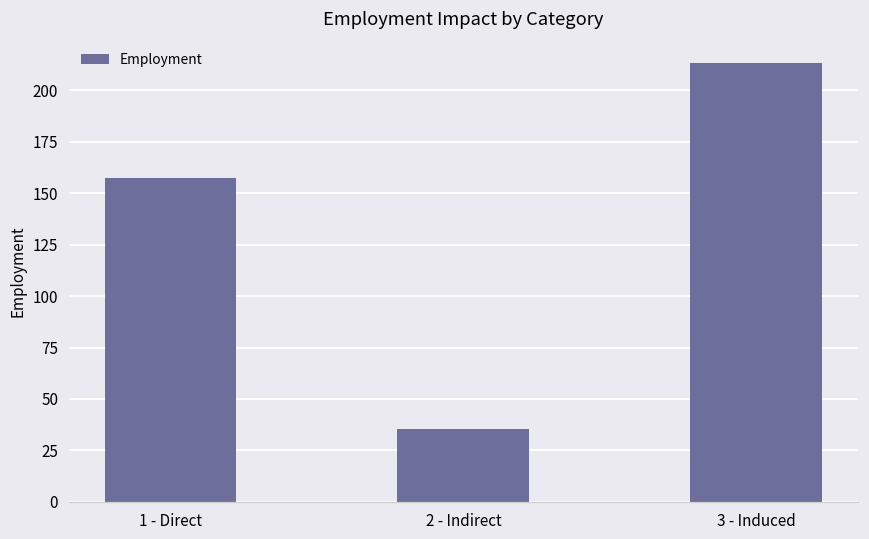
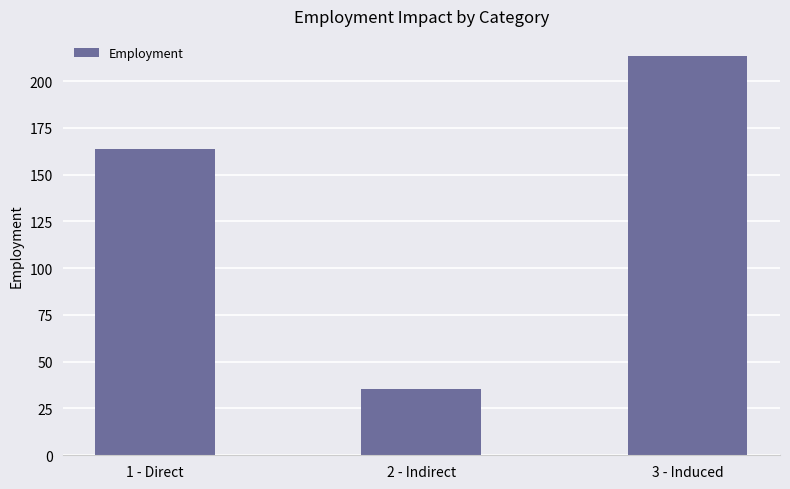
  {
-   "1 - Direct": 158,
+   "1 - Direct": 164,
    "2 - Indirect": 35,
    "3 - Induced": 213
  }
